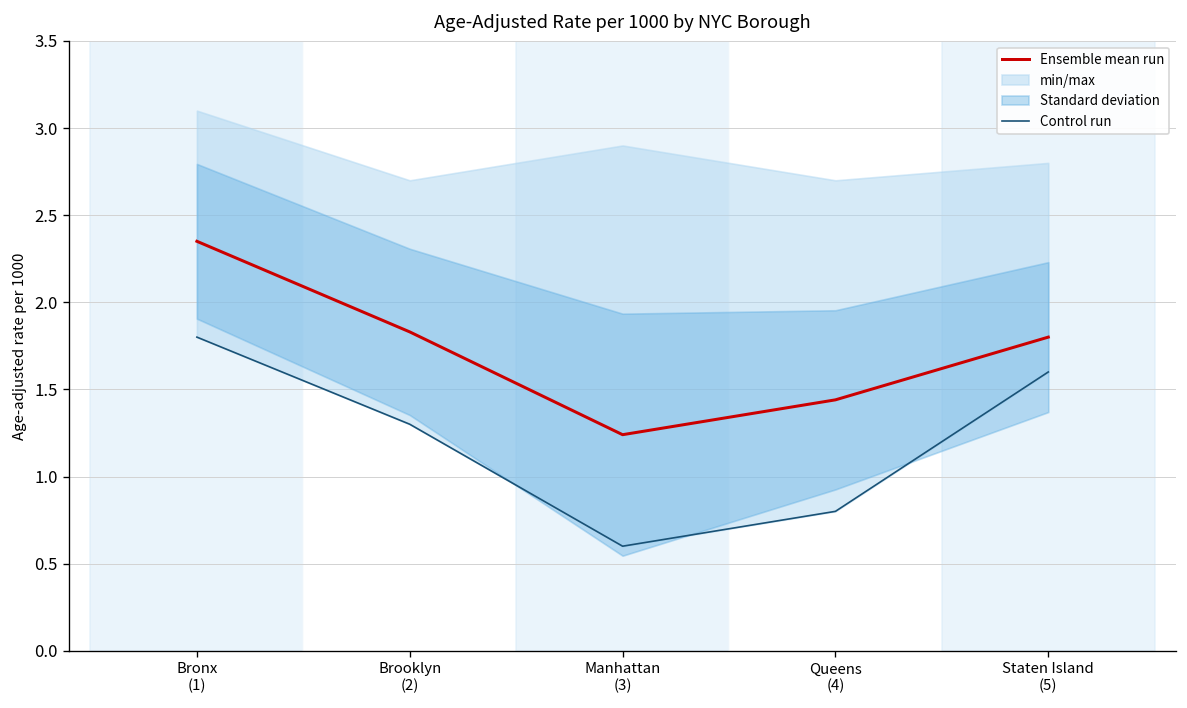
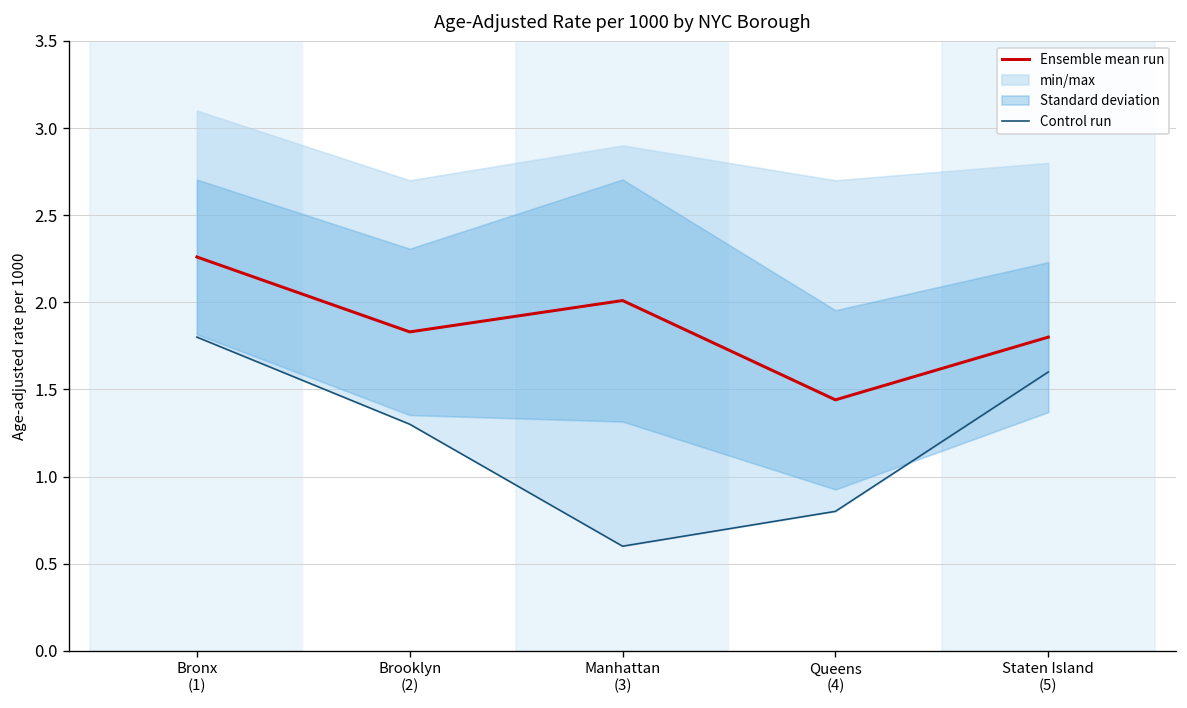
  {
    "Ensemble mean run": {
-     "Bronx (1)": 2.35,
+     "Bronx (1)": 2.26,
      "Brooklyn (2)": 1.83,
-     "Manhattan (3)": 1.24,
+     "Manhattan (3)": 2.01,
      "Queens (4)": 1.44,
      "Staten Island (5)": 1.80
    },
    "Control run": {
      "Bronx (1)": 1.80,
      "Brooklyn (2)": 1.30,
      "Manhattan (3)": 0.60,
      "Queens (4)": 0.80,
      "Staten Island (5)": 1.60
    }
  }
